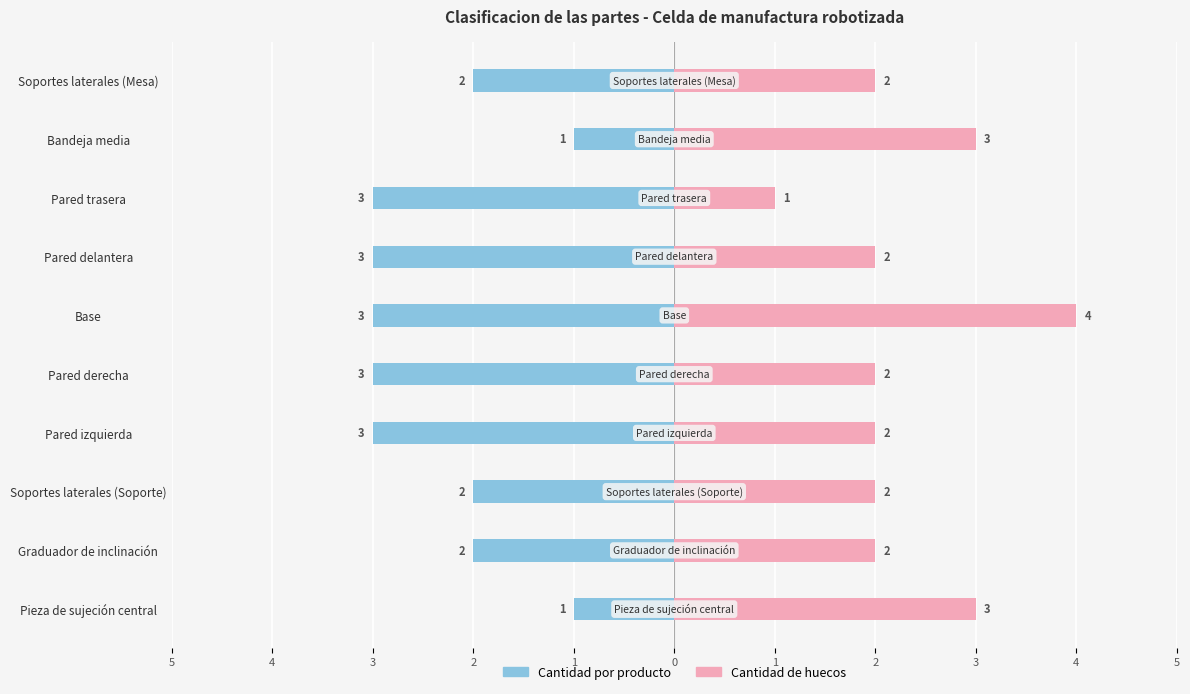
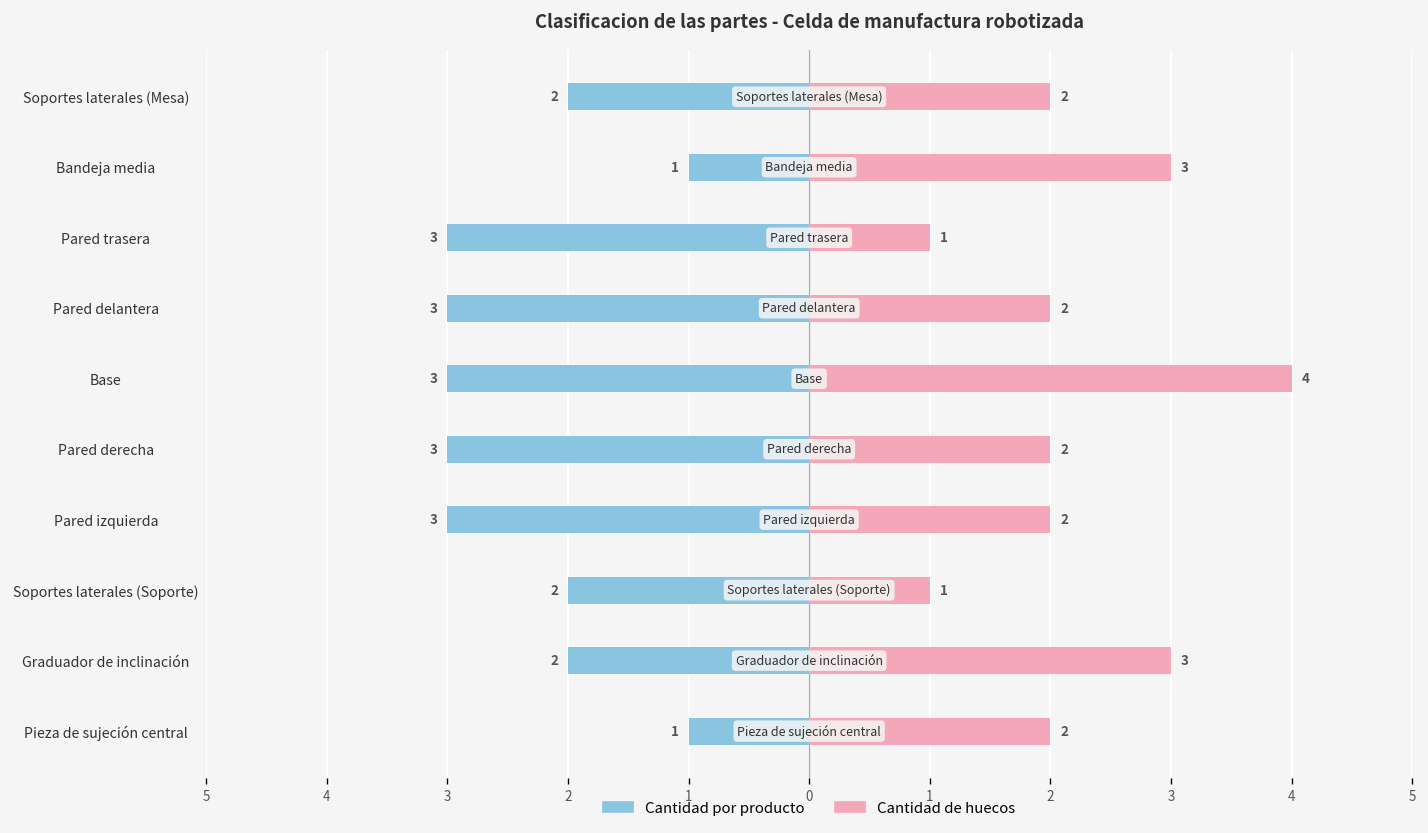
  {
    "Cantidad de huecos": {
      "Soportes laterales (Mesa)": 2,
      "Bandeja media": 3,
      "Pared trasera": 1,
      "Pared delantera": 2,
      "Base": 4,
      "Pared derecha": 2,
      "Pared izquierda": 2,
-     "Soportes laterales (Soporte)": 2,
-     "Graduador de inclinación": 2,
-     "Pieza de sujeción central": 3
+     "Soportes laterales (Soporte)": 1,
+     "Graduador de inclinación": 3,
+     "Pieza de sujeción central": 2
    }
  }
